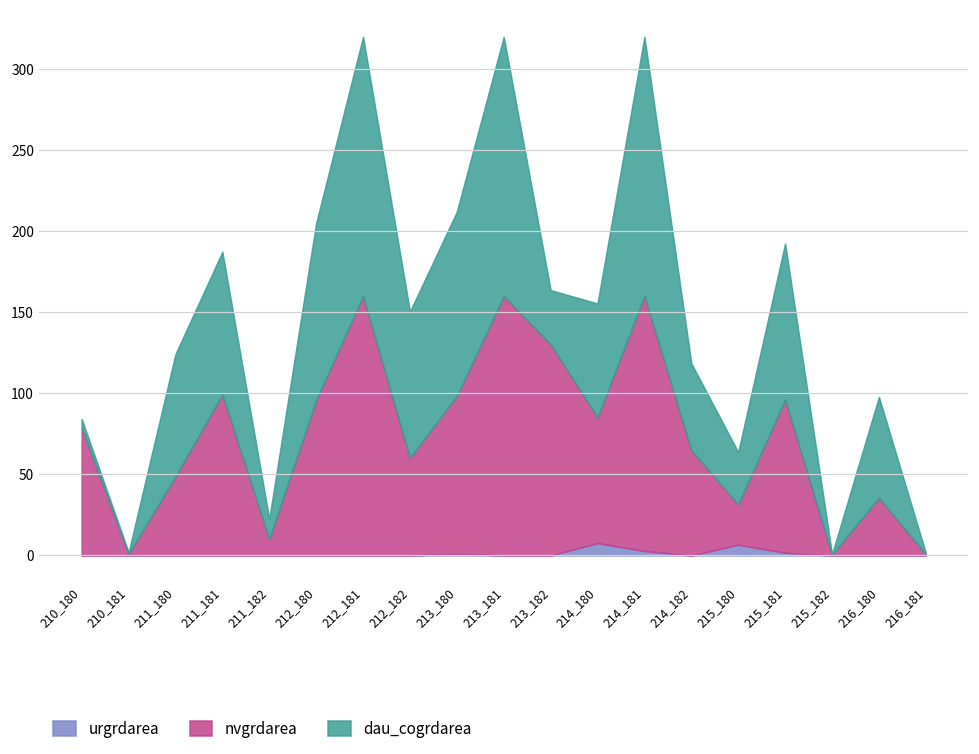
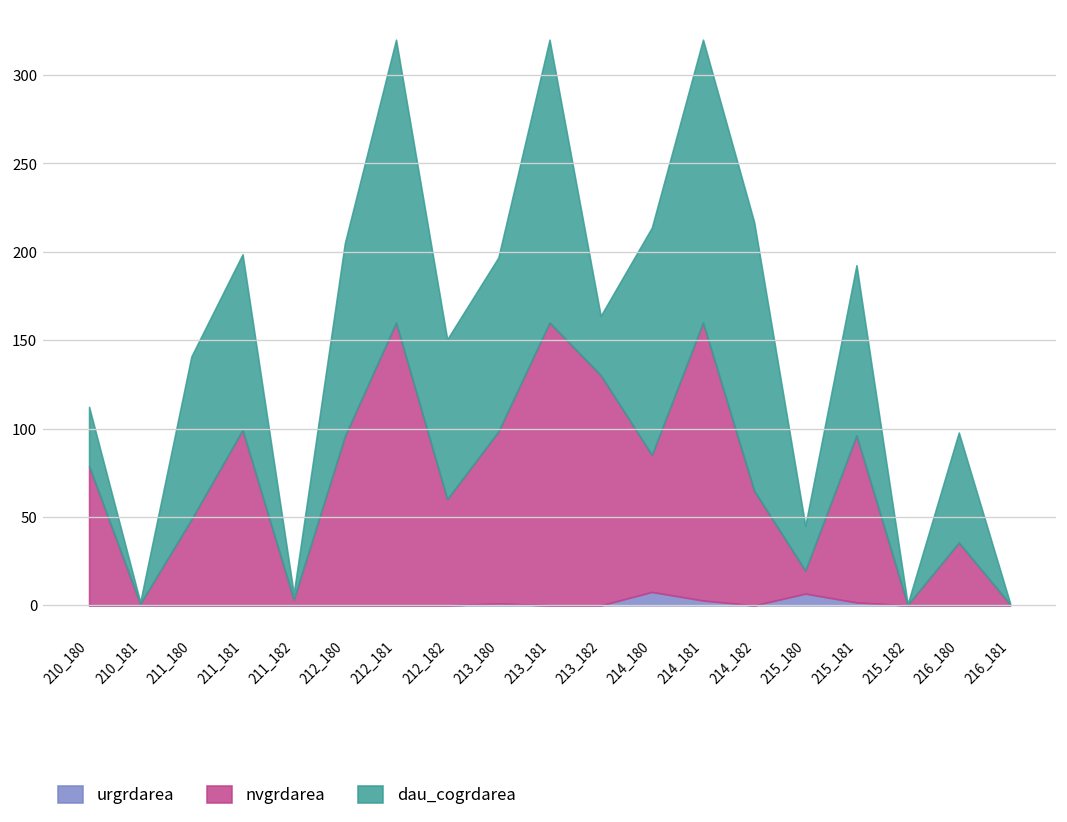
  {
    "urgrdarea": {
      "210_180": 0,
      "211_180": 0,
      "211_181": 0,
      "211_182": 0,
      "212_180": 0,
      "212_181": 0,
      "212_182": 0,
      "213_180": 1,
      "213_181": 0,
      "213_182": 0,
      "214_180": 8,
      "214_181": 3,
      "214_182": 0,
      "215_180": 7,
      "215_181": 2,
      "216_180": 0
    },
    "nvgrdarea": {
      "210_180": 79,
      "211_180": 49,
      "211_181": 99,
-     "211_182": 10,
+     "211_182": 3,
      "212_180": 96,
      "212_181": 160,
      "212_182": 60,
      "213_180": 97,
      "213_181": 160,
      "213_182": 130,
      "214_180": 78,
      "214_181": 157,
      "214_182": 65,
-     "215_180": 25,
+     "215_180": 13,
      "215_181": 95,
      "216_180": 36
    },
    "dau_cogrdarea": {
-     "210_180": 5,
-     "211_180": 76,
-     "211_181": 88,
-     "211_182": 12,
+     "210_180": 33,
+     "211_180": 92,
+     "211_181": 99,
+     "211_182": 3,
      "212_180": 109,
      "212_181": 160,
      "212_182": 90,
-     "213_180": 114,
+     "213_180": 98,
      "213_181": 160,
      "213_182": 33,
-     "214_180": 70,
+     "214_180": 129,
      "214_181": 160,
-     "214_182": 54,
-     "215_180": 32,
+     "214_182": 152,
+     "215_180": 25,
      "215_181": 96,
      "216_180": 62
    }
  }
